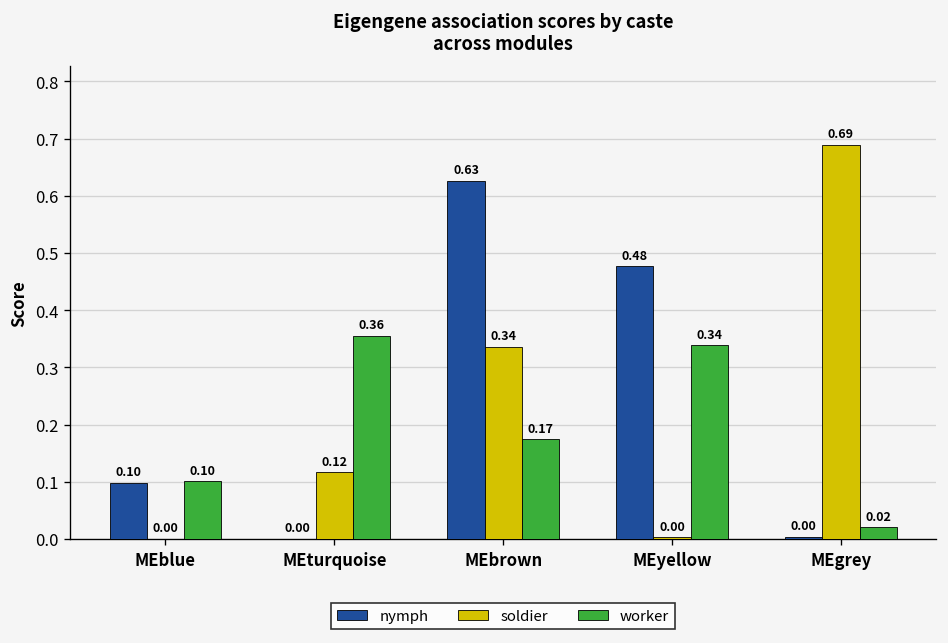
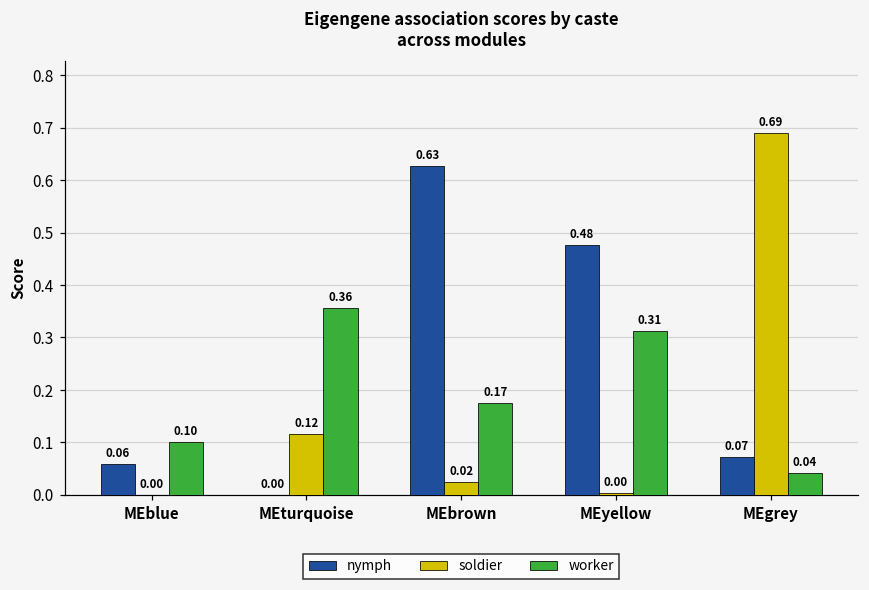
  {
    "nymph": {
-     "MEblue": 0.10,
+     "MEblue": 0.06,
      "MEturquoise": 0.00,
      "MEbrown": 0.63,
      "MEyellow": 0.48,
-     "MEgrey": 0.00
+     "MEgrey": 0.07
    },
    "soldier": {
      "MEblue": 0.00,
      "MEturquoise": 0.12,
-     "MEbrown": 0.34,
+     "MEbrown": 0.02,
      "MEyellow": 0.00,
      "MEgrey": 0.69
    },
    "worker": {
      "MEblue": 0.10,
      "MEturquoise": 0.36,
      "MEbrown": 0.17,
-     "MEyellow": 0.34,
-     "MEgrey": 0.02
+     "MEyellow": 0.31,
+     "MEgrey": 0.04
    }
  }
